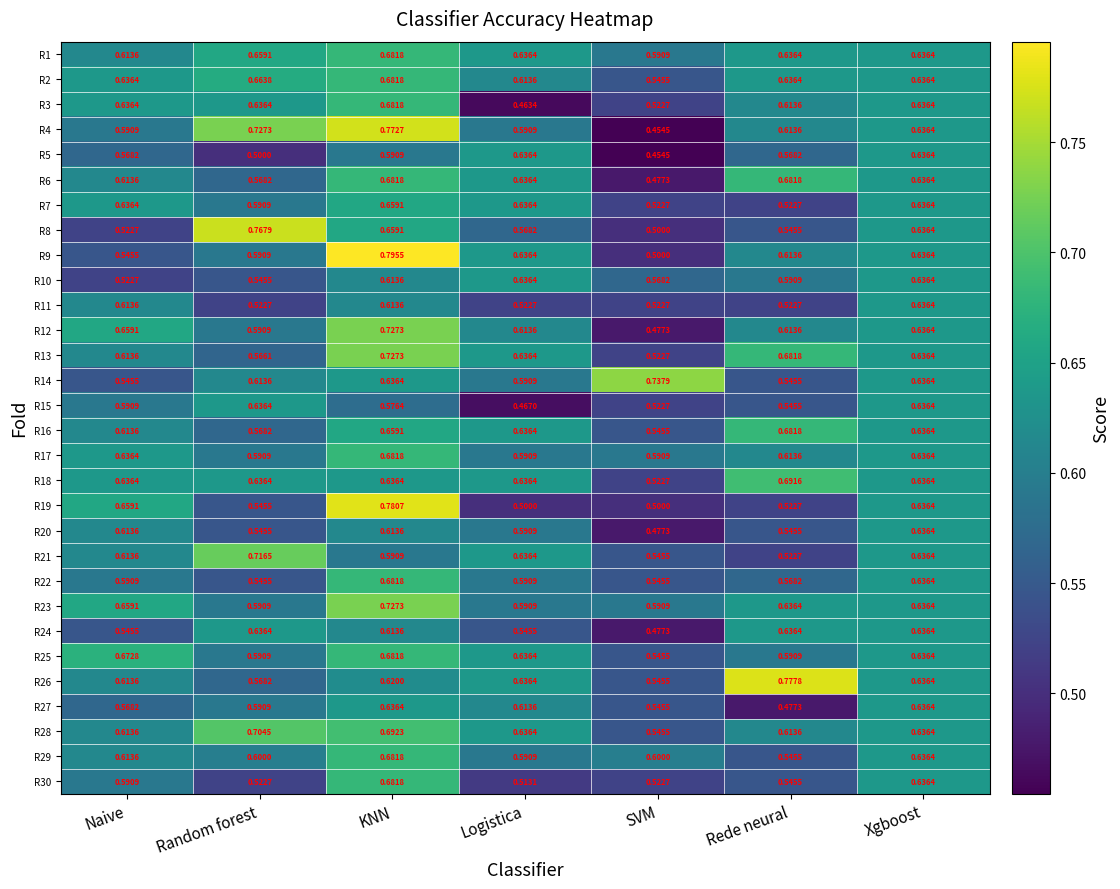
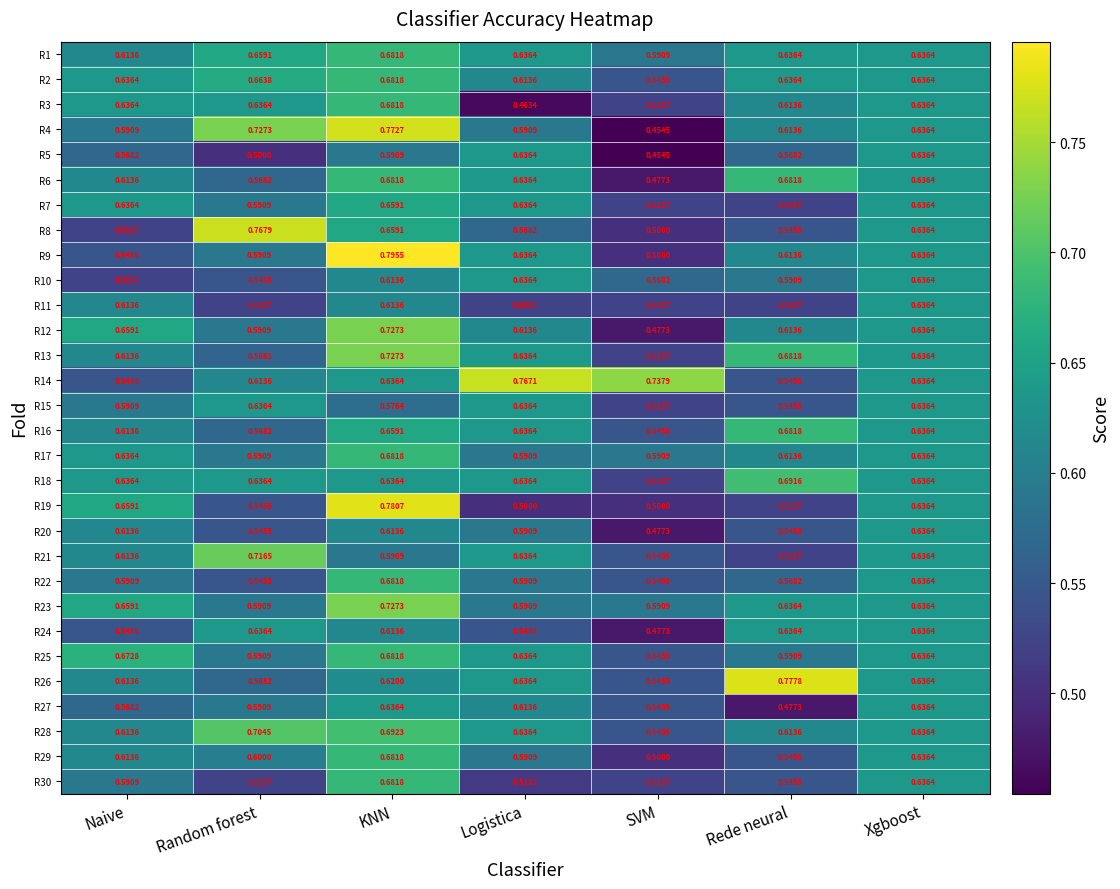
  {
    "R14": {
      "Naive": 0.5455,
      "Random forest": 0.6136,
      "KNN": 0.6364,
-     "Logistica": 0.5909,
+     "Logistica": 0.7671,
      "SVM": 0.7379,
      "Rede neural": 0.5455,
      "Xgboost": 0.6364
    },
    "R15": {
      "Naive": 0.5909,
      "Random forest": 0.6364,
      "KNN": 0.5764,
-     "Logistica": 0.4670,
+     "Logistica": 0.6364,
      "SVM": 0.5227,
      "Rede neural": 0.5455,
      "Xgboost": 0.6364
    },
    "R29": {
      "Naive": 0.6136,
      "Random forest": 0.6000,
      "KNN": 0.6818,
      "Logistica": 0.5909,
-     "SVM": 0.6000,
+     "SVM": 0.5000,
      "Rede neural": 0.5455,
      "Xgboost": 0.6364
    }
  }
